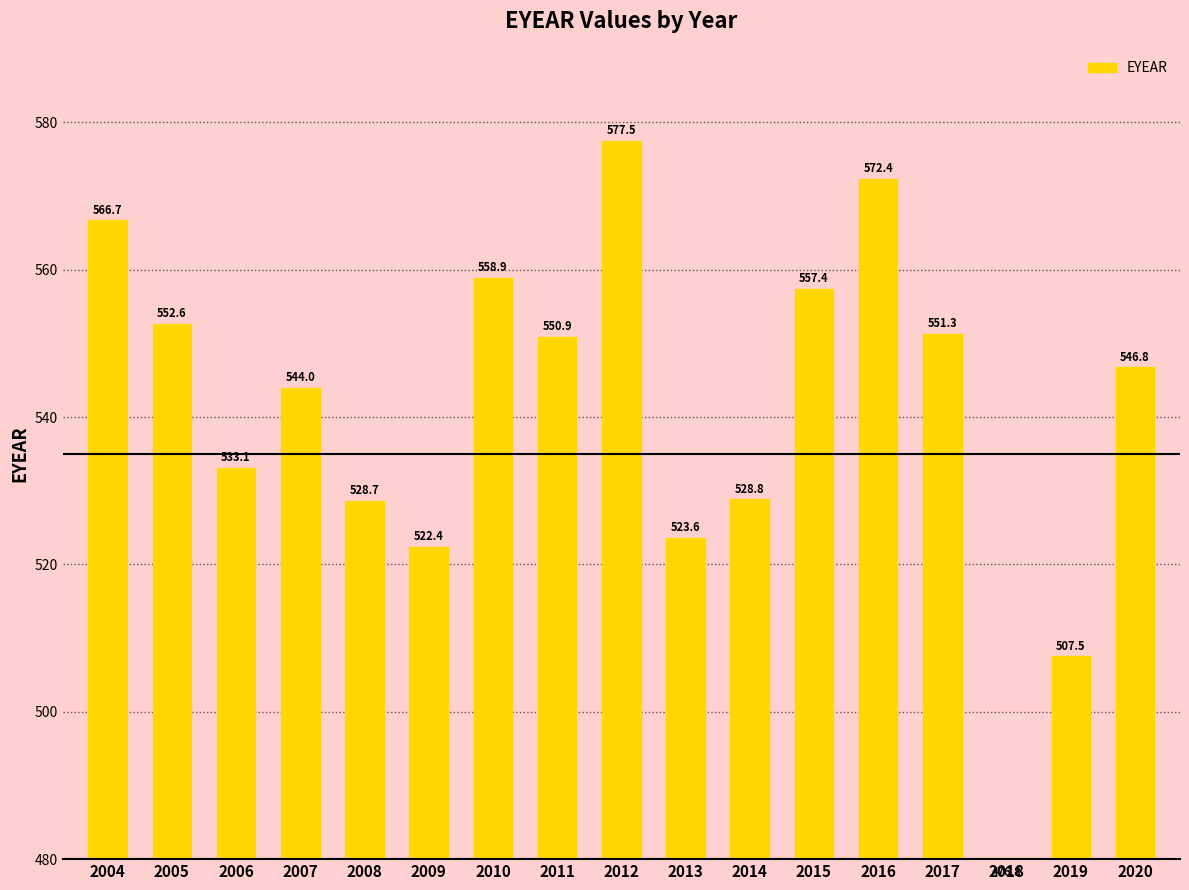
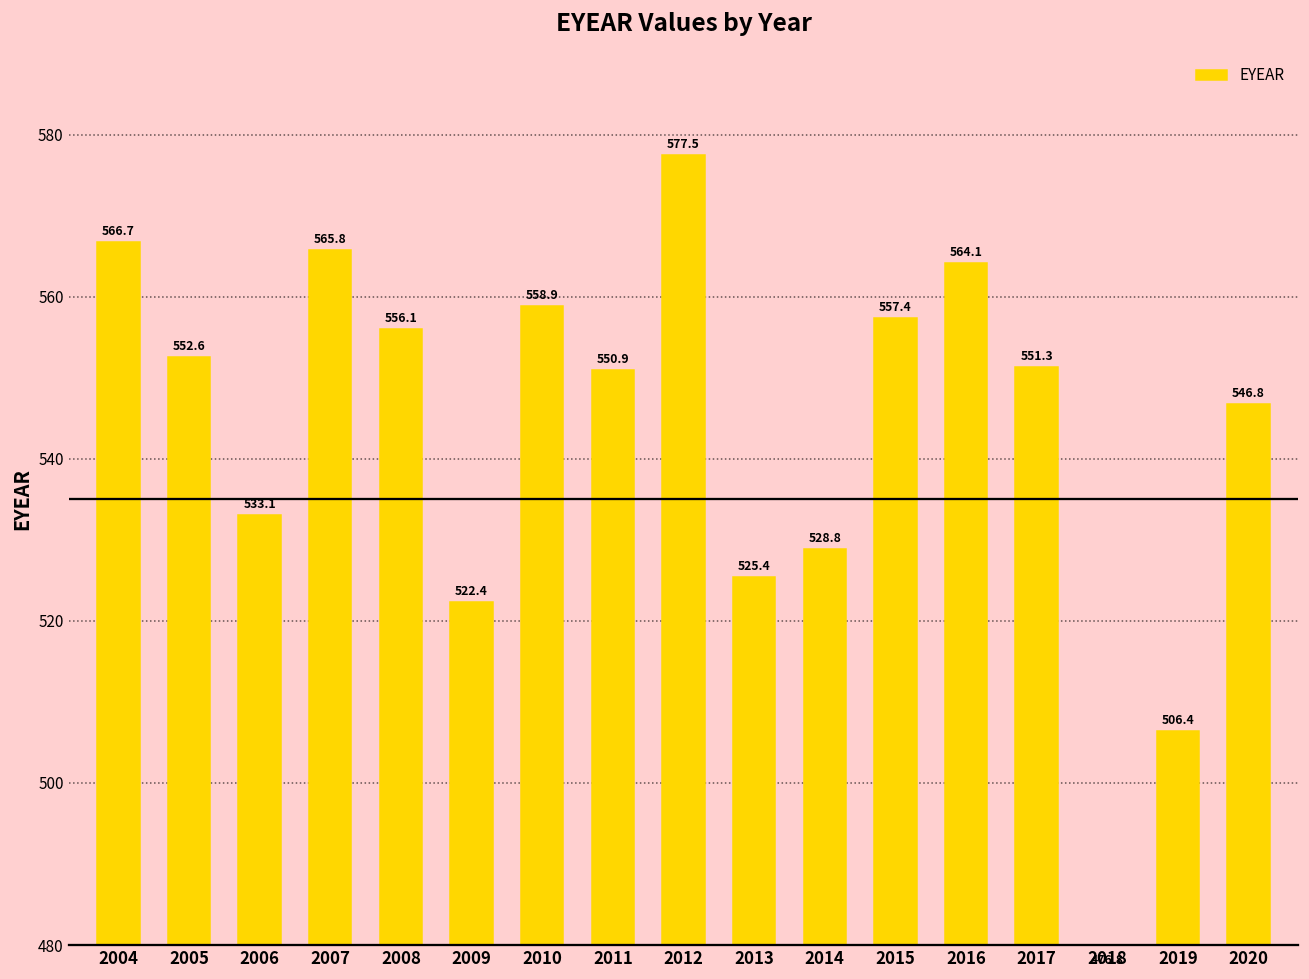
  {
    "2004": 566.7,
    "2005": 552.6,
    "2006": 533.1,
-   "2007": 544.0,
-   "2008": 528.7,
+   "2007": 565.8,
+   "2008": 556.1,
    "2009": 522.4,
    "2010": 558.9,
    "2011": 550.9,
    "2012": 577.5,
-   "2013": 523.6,
+   "2013": 525.4,
    "2014": 528.8,
    "2015": 557.4,
-   "2016": 572.4,
+   "2016": 564.1,
    "2017": 551.3,
-   "2019": 507.5,
+   "2019": 506.4,
    "2020": 546.8
  }
